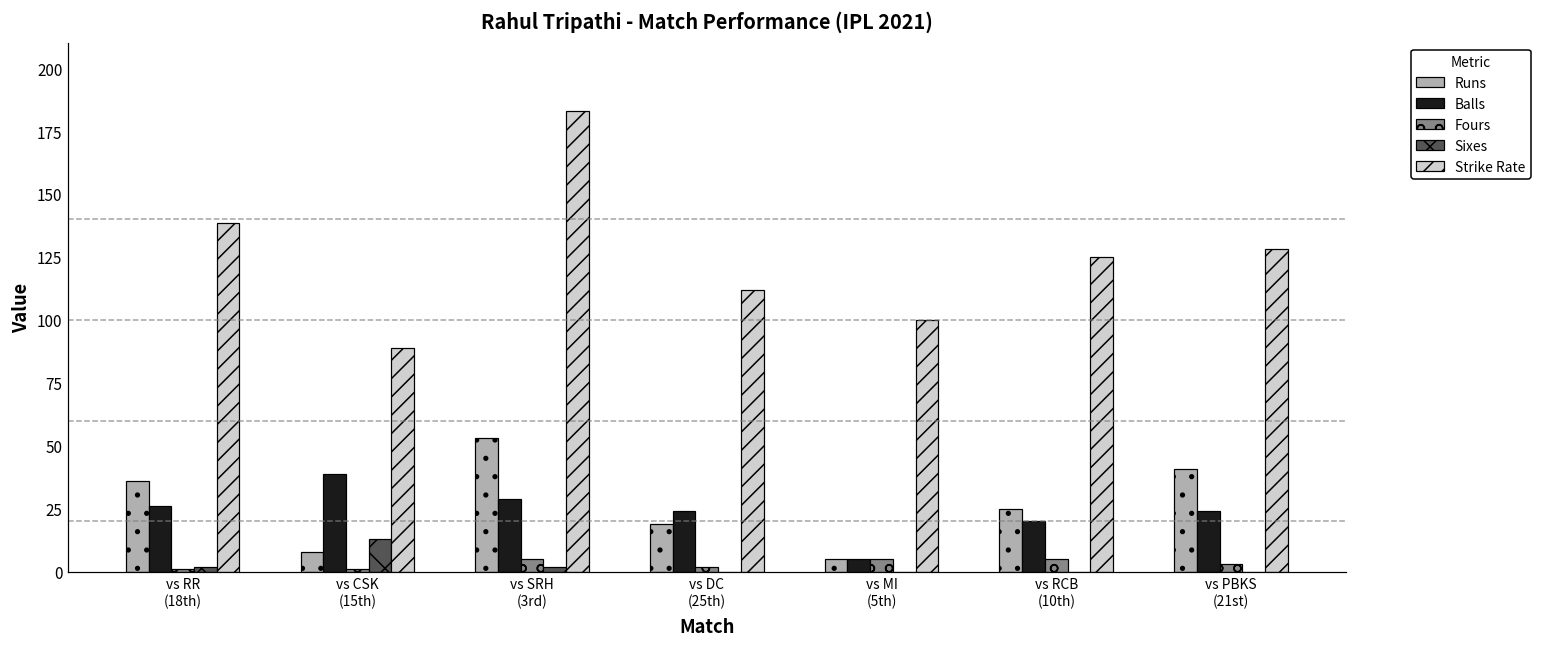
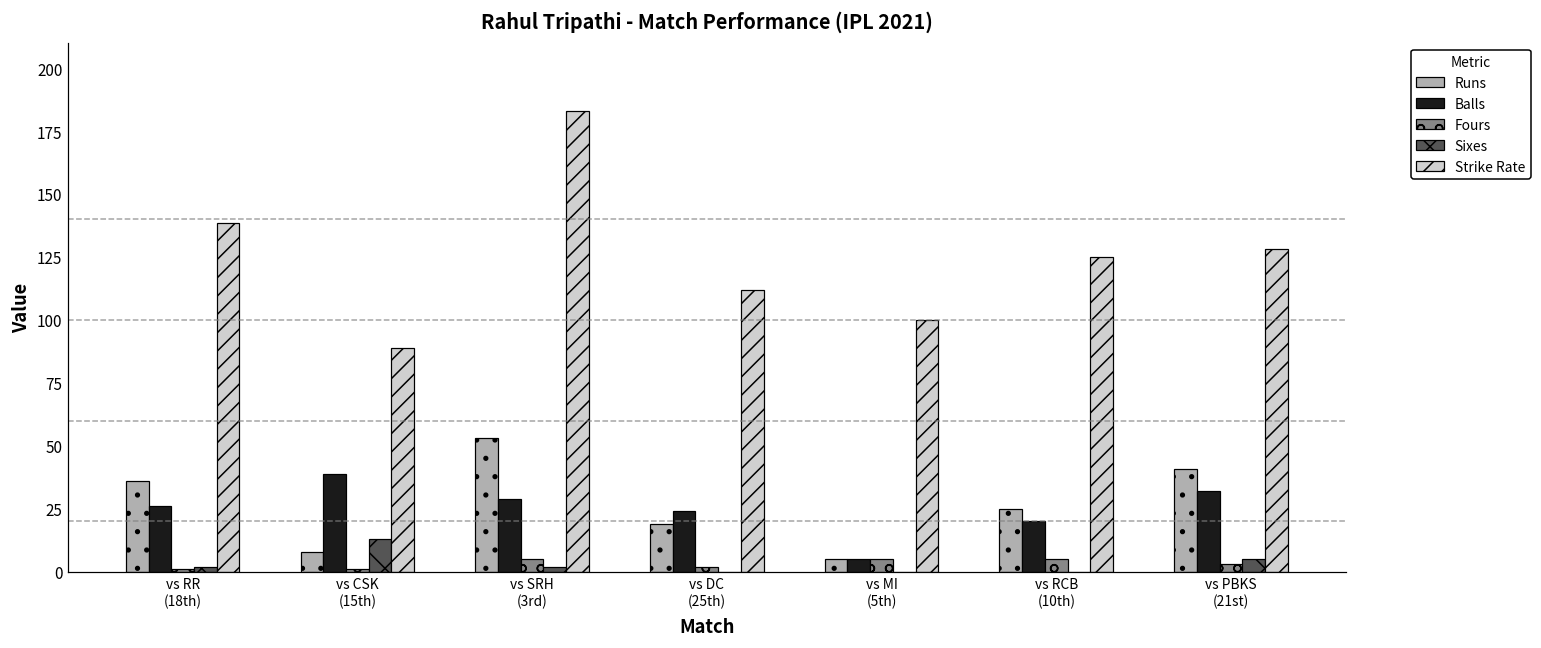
  {
    "Balls": {
      "vs RR (18th)": 26,
      "vs CSK (15th)": 39,
      "vs SRH (3rd)": 29,
      "vs DC (25th)": 24,
      "vs MI (5th)": 5,
      "vs RCB (10th)": 20,
-     "vs PBKS (21st)": 24
+     "vs PBKS (21st)": 32
    },
    "Fours": {
      "vs SRH (3rd)": 5,
      "vs DC (25th)": 2,
      "vs MI (5th)": 5,
      "vs RCB (10th)": 5,
      "vs PBKS (21st)": 3
    },
    "Sixes": {
      "vs RR (18th)": 2,
      "vs CSK (15th)": 13,
      "vs SRH (3rd)": 2,
      "vs DC (25th)": 0,
      "vs MI (5th)": 0,
      "vs RCB (10th)": 0,
-     "vs PBKS (21st)": 0
+     "vs PBKS (21st)": 5
    }
  }
